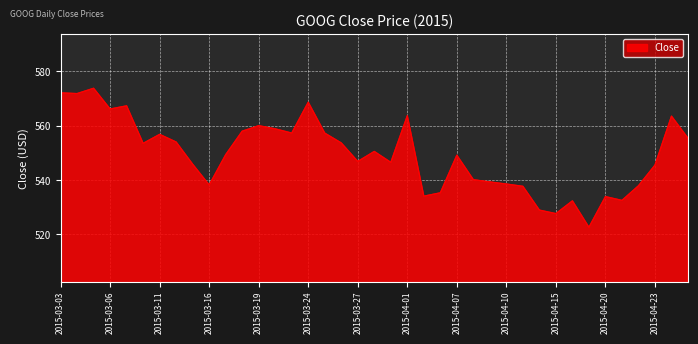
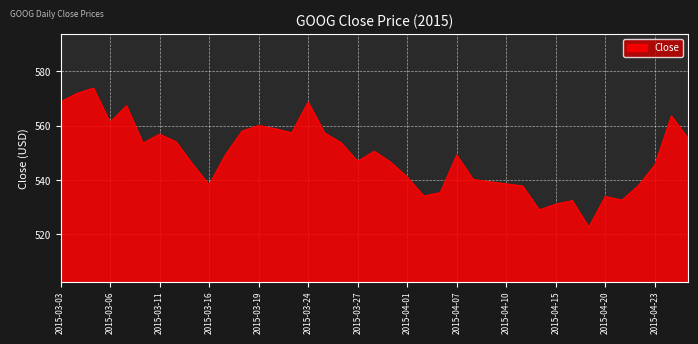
  {
-   "2015-03-03": 572,
-   "2015-03-06": 566,
+   "2015-03-03": 569,
+   "2015-03-06": 561,
    "2015-03-11": 557,
    "2015-03-16": 538,
    "2015-03-19": 560,
    "2015-03-24": 569,
    "2015-03-27": 547,
-   "2015-04-01": 564,
+   "2015-04-01": 541,
    "2015-04-07": 549,
    "2015-04-10": 539,
-   "2015-04-15": 528,
+   "2015-04-15": 531,
    "2015-04-20": 534,
    "2015-04-23": 546
  }
